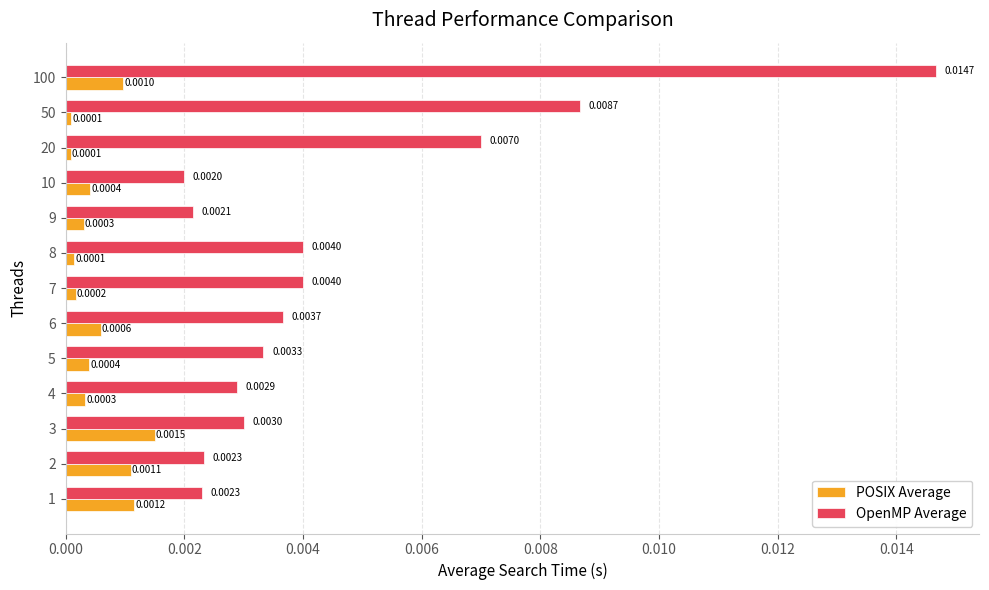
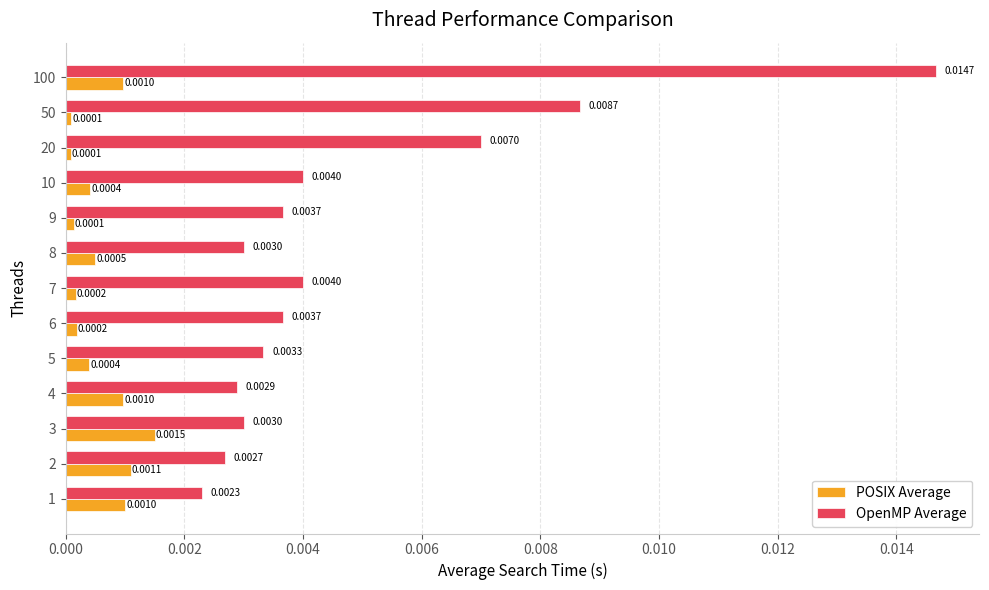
  {
    "POSIX Average": {
      "100": 0.0010,
      "50": 0.0001,
      "20": 0.0001,
      "10": 0.0004,
-     "9": 0.0003,
-     "8": 0.0001,
+     "9": 0.0001,
+     "8": 0.0005,
      "7": 0.0002,
-     "6": 0.0006,
+     "6": 0.0002,
      "5": 0.0004,
-     "4": 0.0003,
+     "4": 0.0010,
      "3": 0.0015,
      "2": 0.0011,
-     "1": 0.0012
+     "1": 0.0010
    },
    "OpenMP Average": {
      "100": 0.0147,
      "50": 0.0087,
      "20": 0.0070,
-     "10": 0.0020,
-     "9": 0.0021,
-     "8": 0.0040,
+     "10": 0.0040,
+     "9": 0.0037,
+     "8": 0.0030,
      "7": 0.0040,
      "6": 0.0037,
      "5": 0.0033,
      "4": 0.0029,
      "3": 0.0030,
-     "2": 0.0023,
+     "2": 0.0027,
      "1": 0.0023
    }
  }
